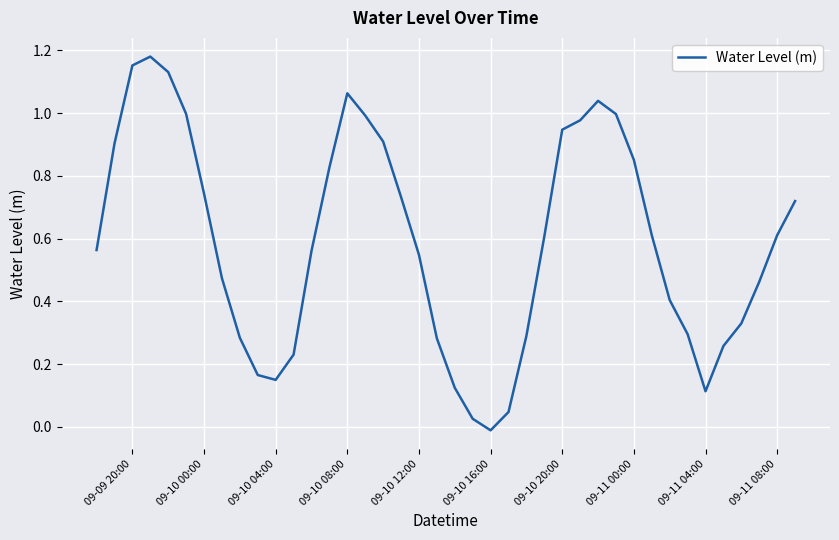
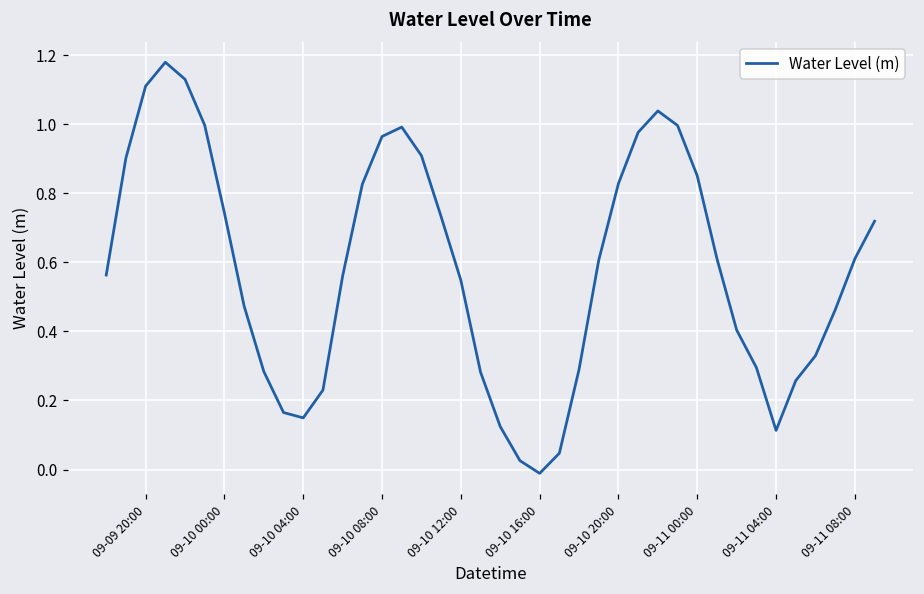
  {
-   "09-09 20:00": 1.15,
+   "09-09 20:00": 1.11,
    "09-10 00:00": 0.74,
    "09-10 04:00": 0.15,
-   "09-10 08:00": 1.06,
+   "09-10 08:00": 0.97,
    "09-10 12:00": 0.55,
    "09-10 16:00": -0.01,
-   "09-10 20:00": 0.95,
+   "09-10 20:00": 0.83,
    "09-11 00:00": 0.85,
    "09-11 04:00": 0.11,
    "09-11 08:00": 0.61
  }
